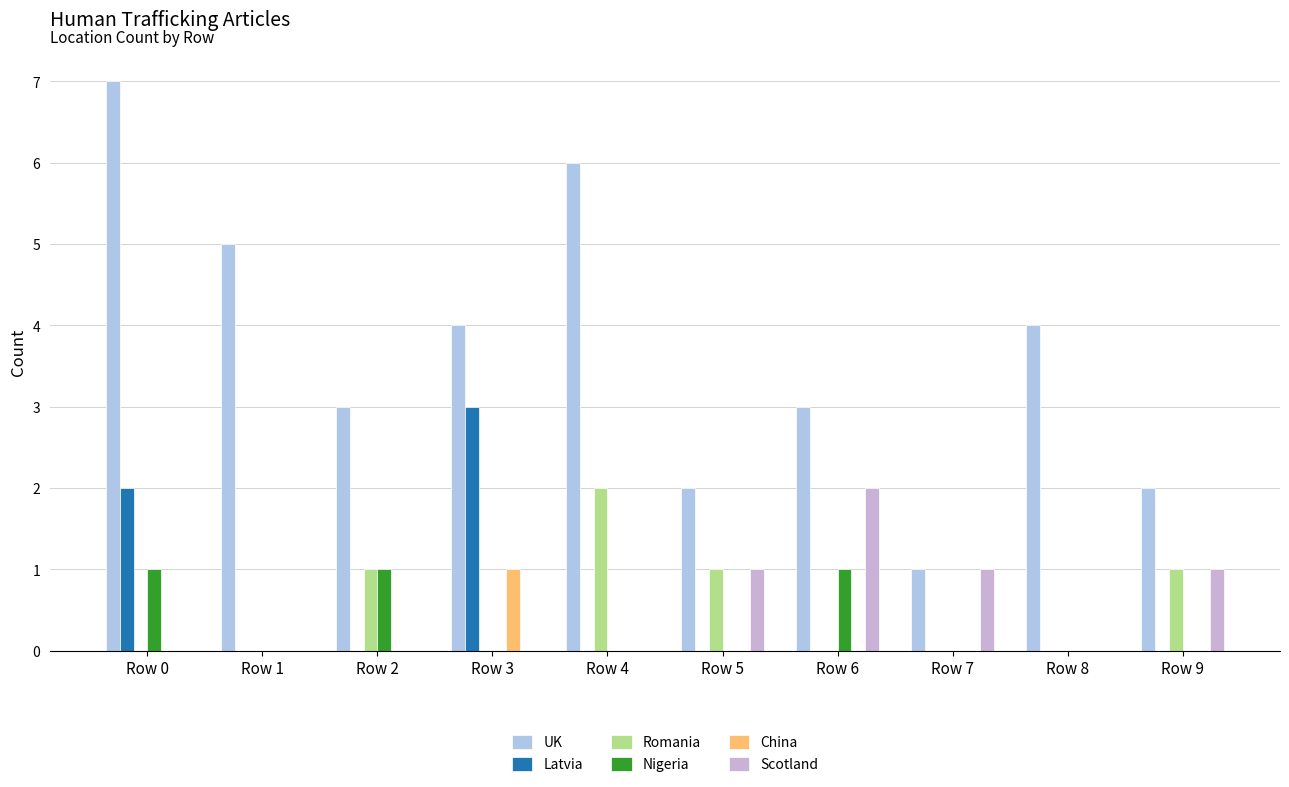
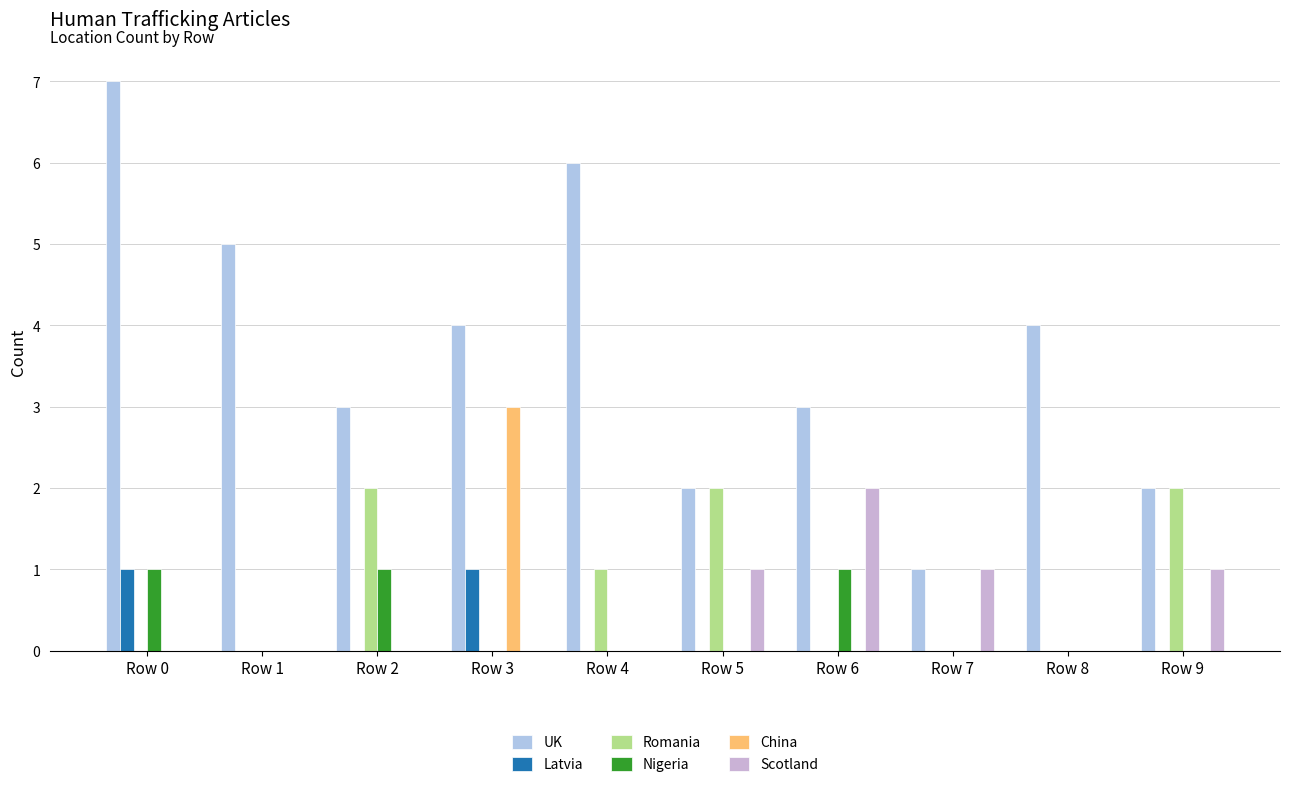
  {
    "Latvia": {
-     "Row 0": 2,
+     "Row 0": 1,
      "Row 1": 0,
      "Row 2": 0,
-     "Row 3": 3,
+     "Row 3": 1,
      "Row 4": 0,
      "Row 5": 0,
      "Row 6": 0,
      "Row 7": 0,
      "Row 8": 0,
      "Row 9": 0
    },
    "Romania": {
      "Row 0": 0,
      "Row 1": 0,
-     "Row 2": 1,
+     "Row 2": 2,
      "Row 3": 0,
-     "Row 4": 2,
-     "Row 5": 1,
+     "Row 4": 1,
+     "Row 5": 2,
      "Row 6": 0,
      "Row 7": 0,
      "Row 8": 0,
-     "Row 9": 1
+     "Row 9": 2
    },
    "Nigeria": {
      "Row 0": 1,
      "Row 1": 0,
      "Row 2": 1,
      "Row 3": 0,
      "Row 4": 0,
      "Row 5": 0,
      "Row 6": 1,
      "Row 7": 0,
      "Row 8": 0,
      "Row 9": 0
    },
    "China": {
      "Row 0": 0,
      "Row 1": 0,
      "Row 2": 0,
-     "Row 3": 1,
+     "Row 3": 3,
      "Row 4": 0,
      "Row 5": 0,
      "Row 6": 0,
      "Row 7": 0,
      "Row 8": 0,
      "Row 9": 0
    }
  }
